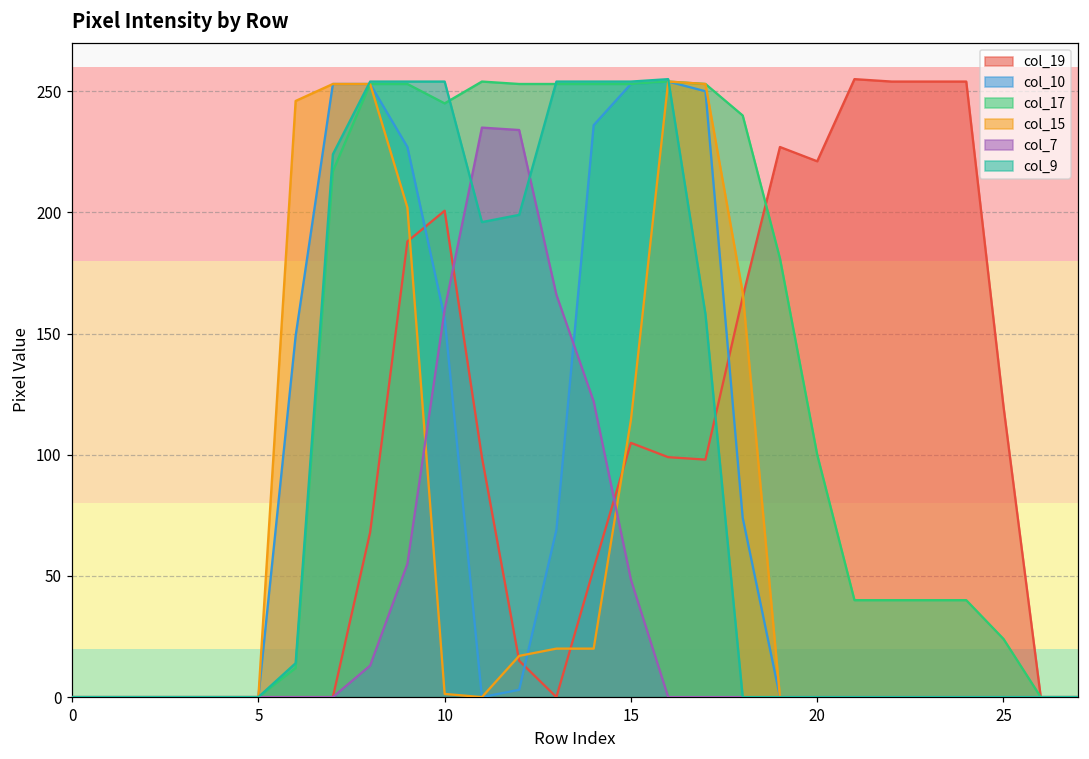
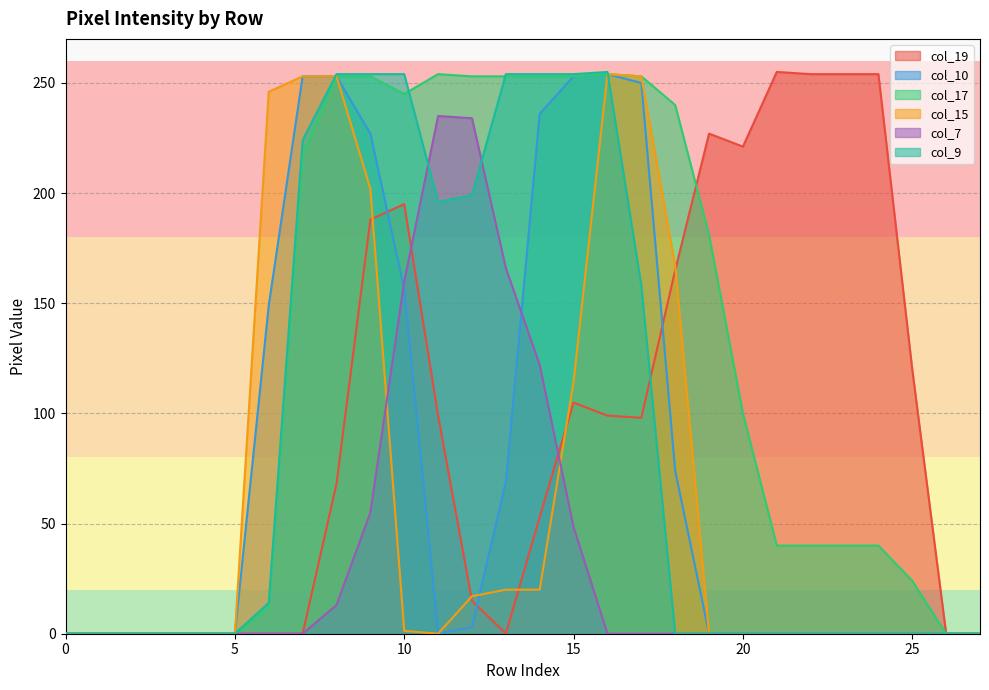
  {
    "col_19": {
-     "10": 201,
+     "10": 195,
      "15": 105,
      "20": 221,
      "25": 120
    },
    "col_10": {
      "10": 156
    },
    "col_15": {
      "10": 1,
      "15": 114
    },
    "col_7": {
      "10": 160,
      "15": 48
    }
  }
